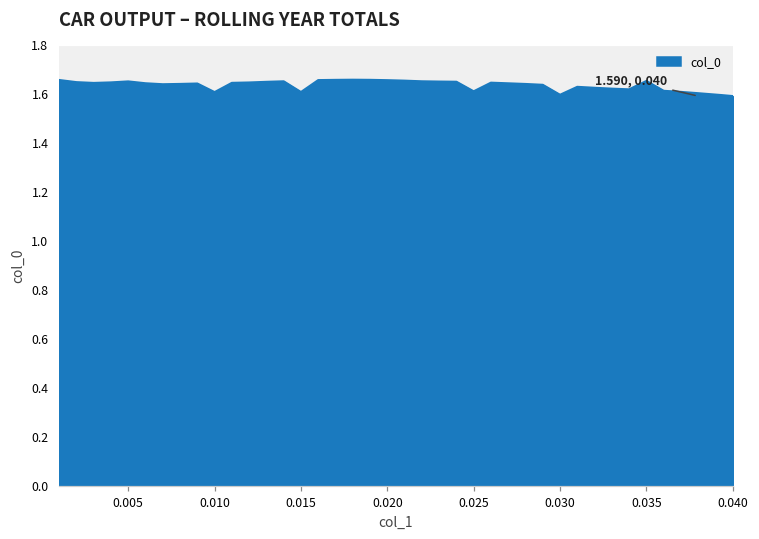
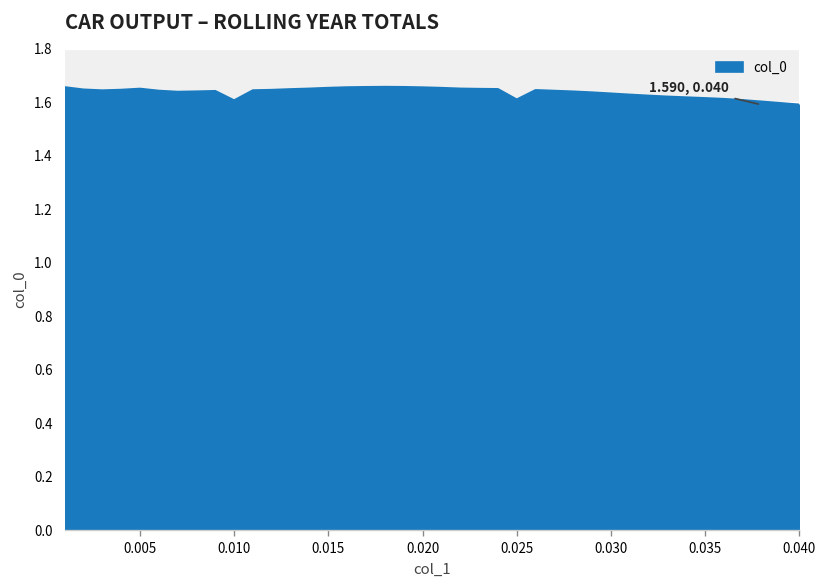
  {
    "0.005": 1.65,
    "0.010": 1.61,
-   "0.015": 1.61,
+   "0.015": 1.65,
    "0.020": 1.65,
    "0.025": 1.61,
-   "0.030": 1.60,
-   "0.035": 1.65,
+   "0.030": 1.63,
+   "0.035": 1.61,
    "0.040": 1.59
  }
